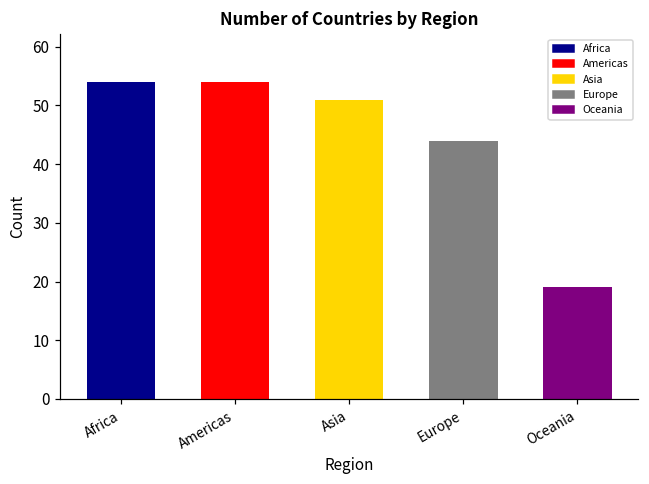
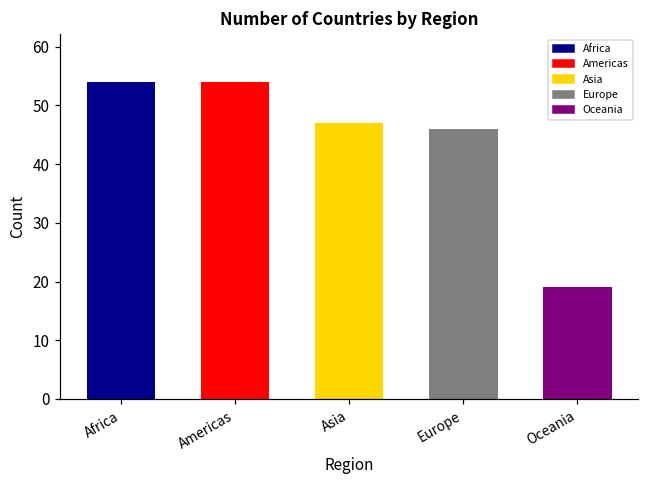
  {
    "Africa": 54,
    "Americas": 54,
-   "Asia": 51,
-   "Europe": 44,
+   "Asia": 47,
+   "Europe": 46,
    "Oceania": 19
  }
